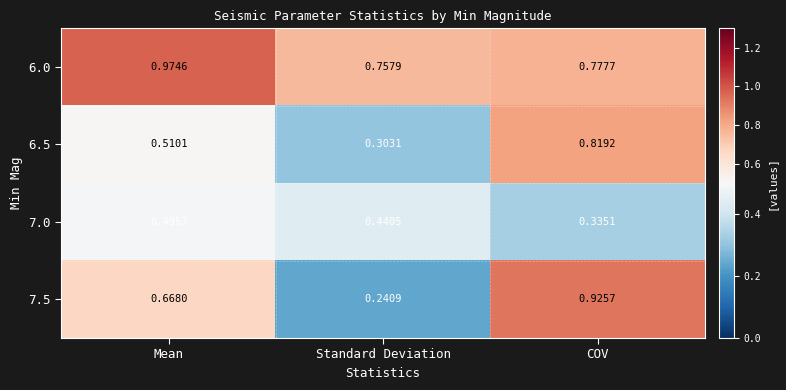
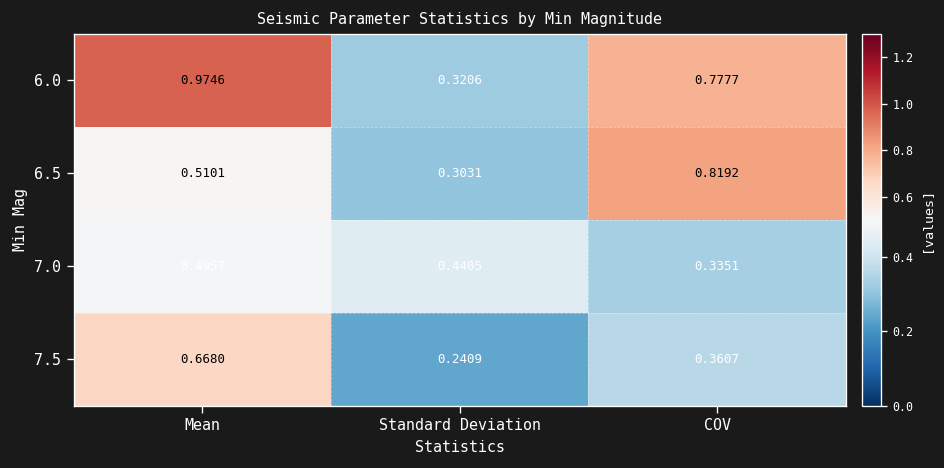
  {
    "6.0": {
      "Mean": 0.9746,
-     "Standard Deviation": 0.7579,
+     "Standard Deviation": 0.3206,
      "COV": 0.7777
    },
    "6.5": {
      "Mean": 0.5101,
      "Standard Deviation": 0.3031,
      "COV": 0.8192
    },
    "7.0": {
      "COV": 0.3351
    },
    "7.5": {
      "Mean": 0.6680,
      "Standard Deviation": 0.2409,
-     "COV": 0.9257
+     "COV": 0.3607
    }
  }
